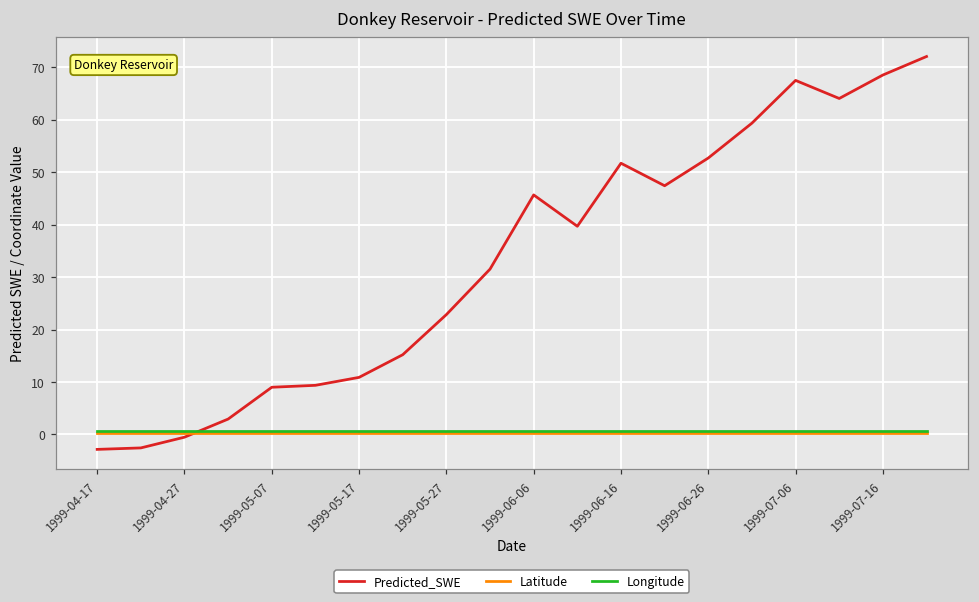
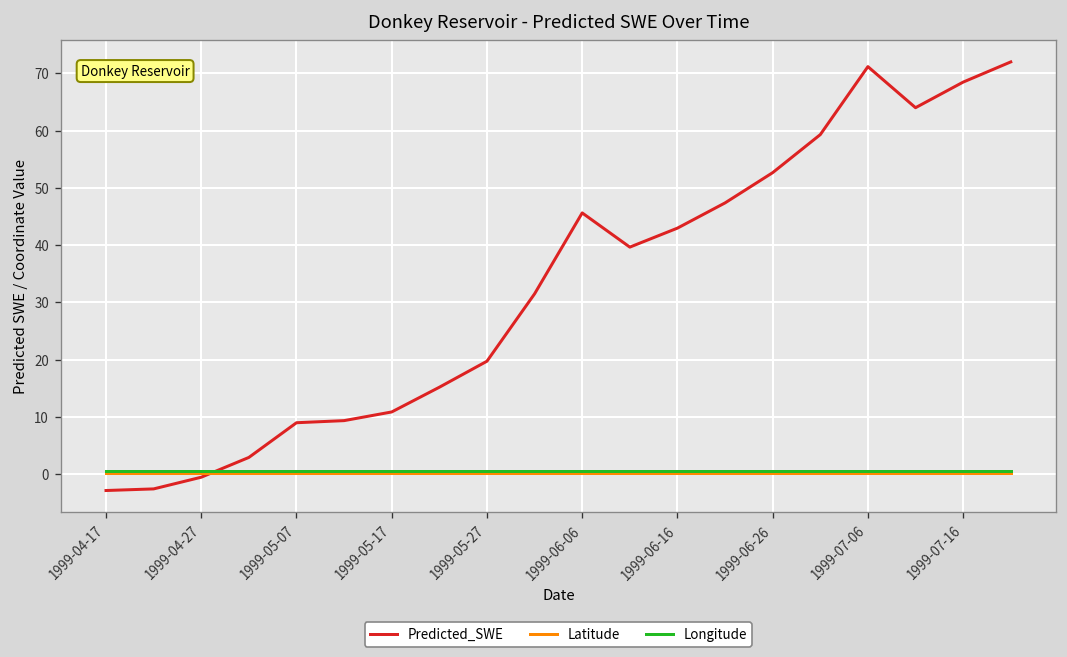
  {
    "Predicted_SWE": {
      "1999-04-17": -3,
      "1999-04-27": -1,
      "1999-05-07": 9,
      "1999-05-17": 11,
-     "1999-05-27": 23,
+     "1999-05-27": 20,
      "1999-06-06": 46,
-     "1999-06-16": 52,
+     "1999-06-16": 43,
      "1999-06-26": 53,
-     "1999-07-06": 67,
+     "1999-07-06": 71,
      "1999-07-16": 68
    }
  }
